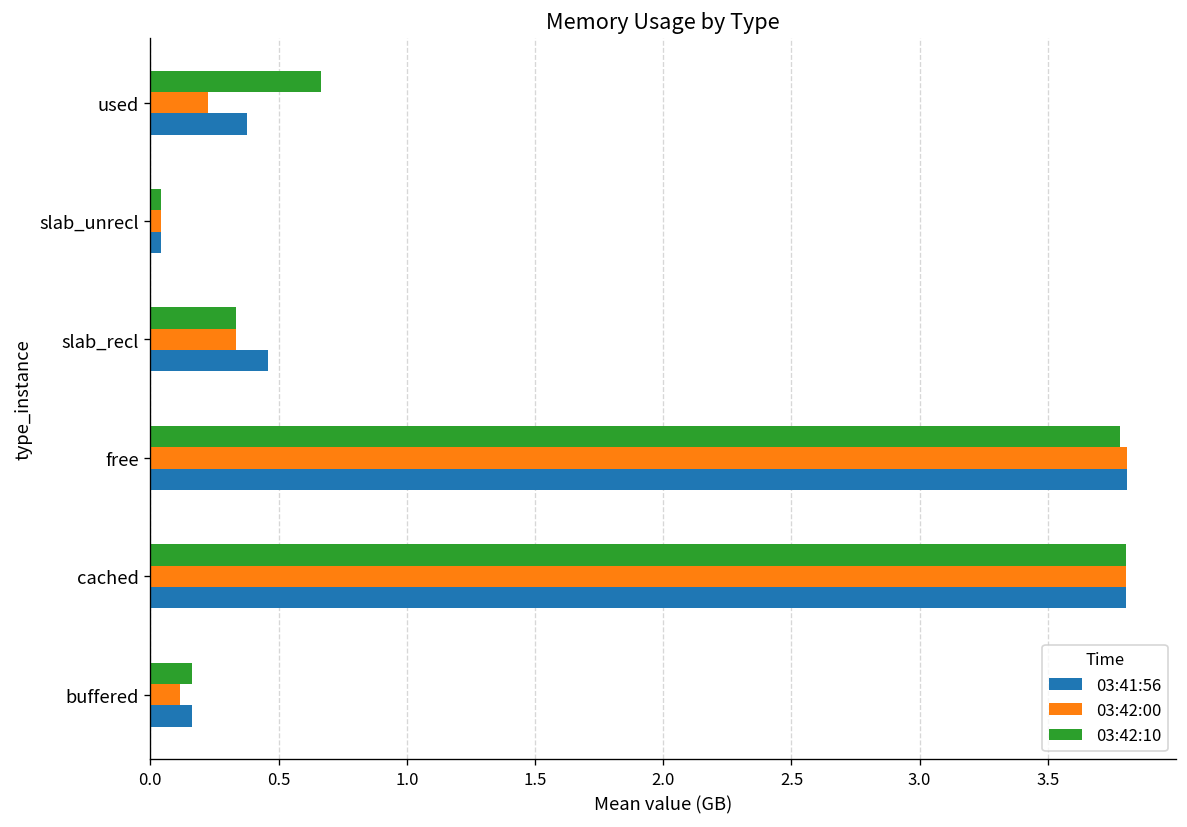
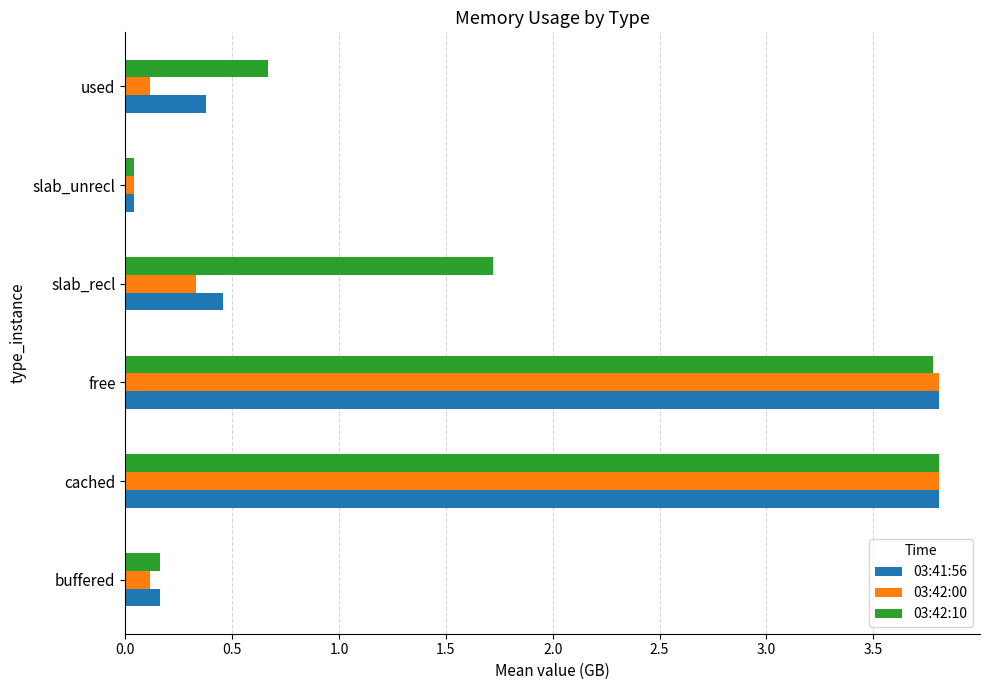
  {
    "03:41:56": {
      "used": 0.38,
      "slab_unrecl": 0.04,
      "slab_recl": 0.46,
      "free": 3.81,
      "cached": 3.81,
      "buffered": 0.16
    },
    "03:42:00": {
-     "used": 0.22,
+     "used": 0.11,
      "slab_unrecl": 0.04,
      "slab_recl": 0.33,
      "free": 3.81,
      "cached": 3.81,
      "buffered": 0.12
    },
    "03:42:10": {
      "used": 0.67,
      "slab_unrecl": 0.04,
-     "slab_recl": 0.33,
+     "slab_recl": 1.72,
      "free": 3.78,
      "cached": 3.81,
      "buffered": 0.16
    }
  }
